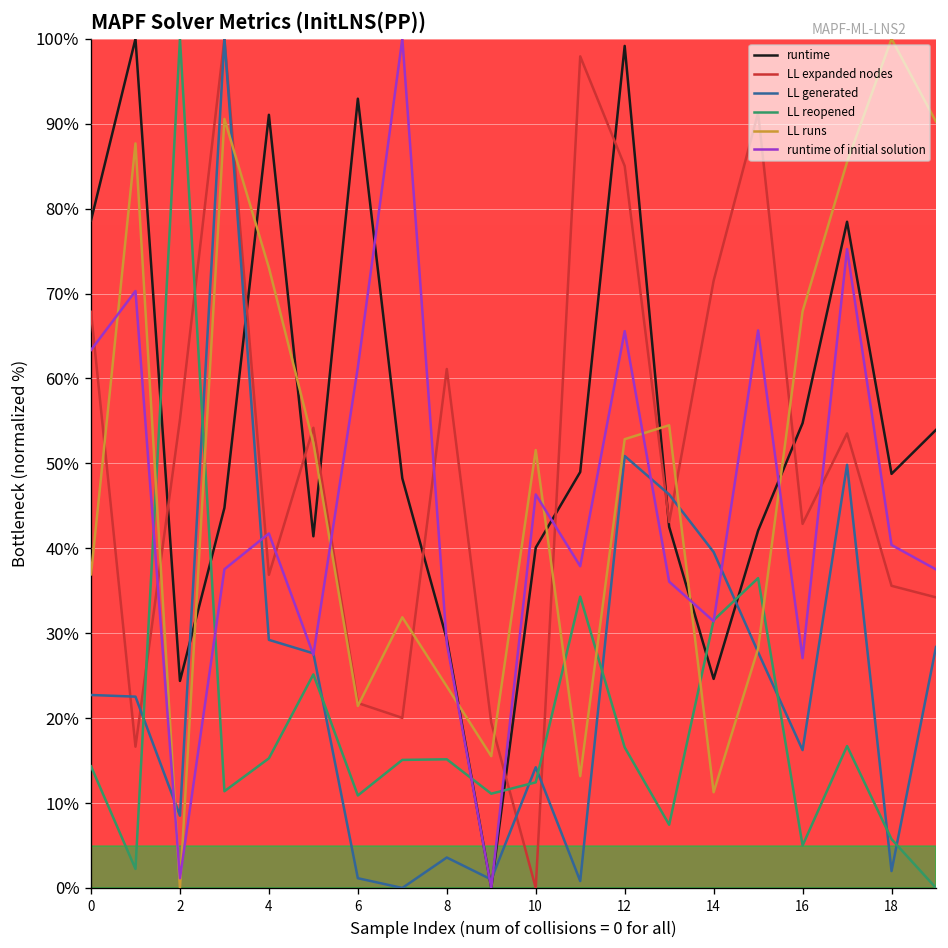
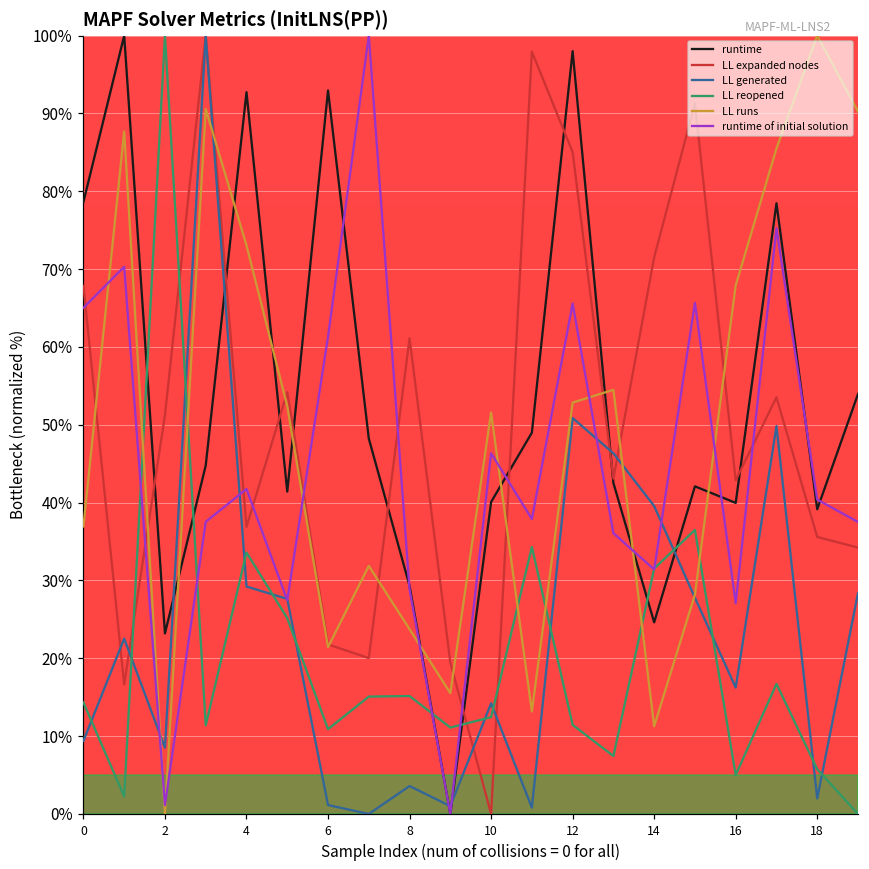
  {
    "runtime": {
      "0": "79%",
-     "2": "24%",
-     "4": "91%",
+     "2": "23%",
+     "4": "93%",
      "6": "93%",
      "8": "29%",
      "10": "40%",
-     "12": "99%",
+     "12": "98%",
      "14": "25%",
-     "16": "55%",
-     "18": "49%"
+     "16": "40%",
+     "18": "39%"
    },
    "LL expanded nodes": {
      "0": "68%",
-     "2": "55%",
+     "2": "51%",
      "4": "37%",
      "8": "61%",
      "12": "85%",
      "14": "72%",
      "16": "43%",
      "18": "36%"
    },
    "LL generated": {
-     "0": "23%",
+     "0": "9%",
      "2": "9%",
      "4": "29%",
      "10": "14%",
      "12": "51%",
      "14": "40%",
      "16": "16%"
    },
    "LL reopened": {
      "0": "14%",
      "2": "100%",
-     "4": "15%",
+     "4": "34%",
      "6": "11%",
      "8": "15%",
      "10": "12%",
-     "12": "17%",
+     "12": "11%",
      "18": "6%"
    },
    "LL runs": {
      "0": "37%",
      "4": "73%",
      "8": "24%",
      "10": "52%",
      "12": "53%",
      "14": "11%",
      "16": "68%",
      "18": "100%"
    },
    "runtime of initial solution": {
-     "0": "63%",
+     "0": "65%",
      "4": "42%",
      "6": "61%",
      "8": "29%",
      "10": "46%",
      "12": "66%",
      "16": "27%",
      "18": "40%"
    }
  }
